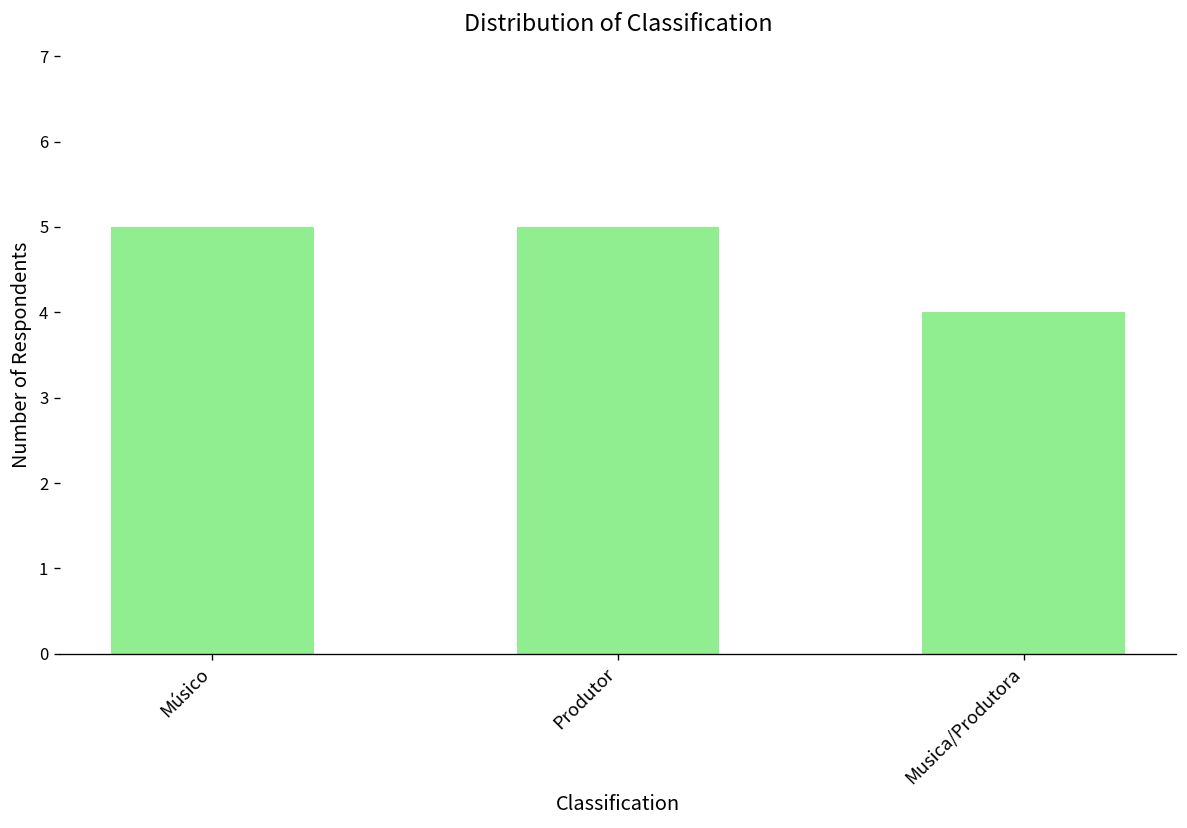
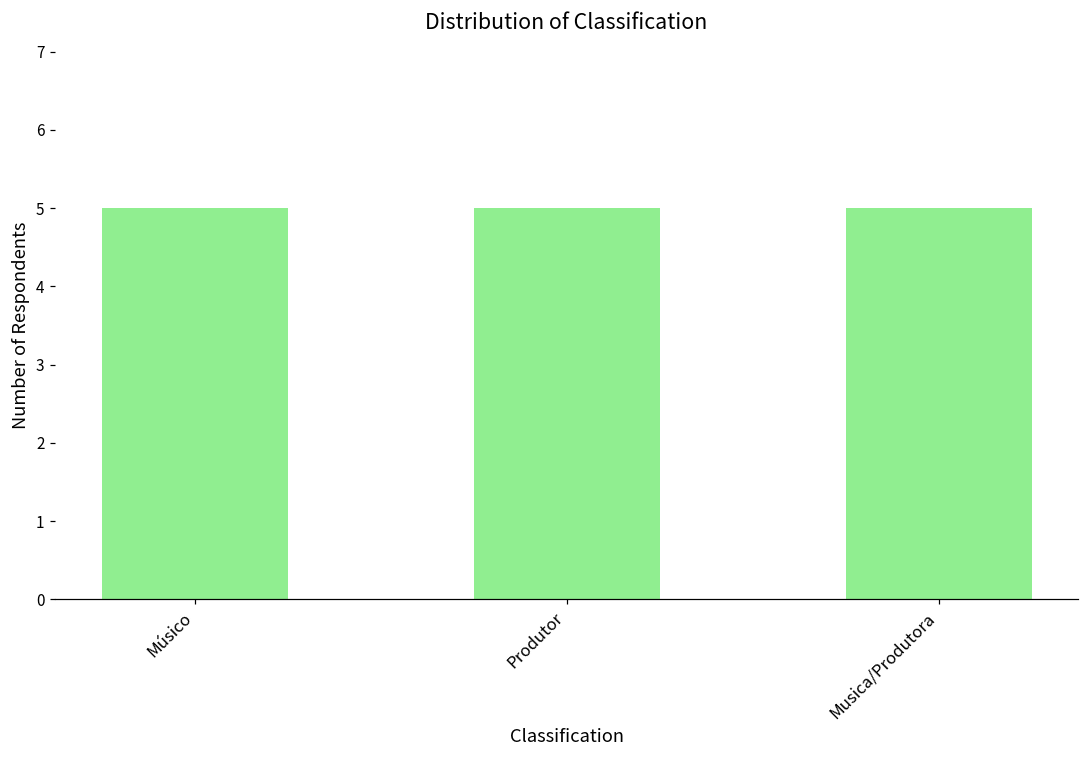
  {
    "Músico": 5,
    "Produtor": 5,
-   "Musica/Produtora": 4
+   "Musica/Produtora": 5
  }
